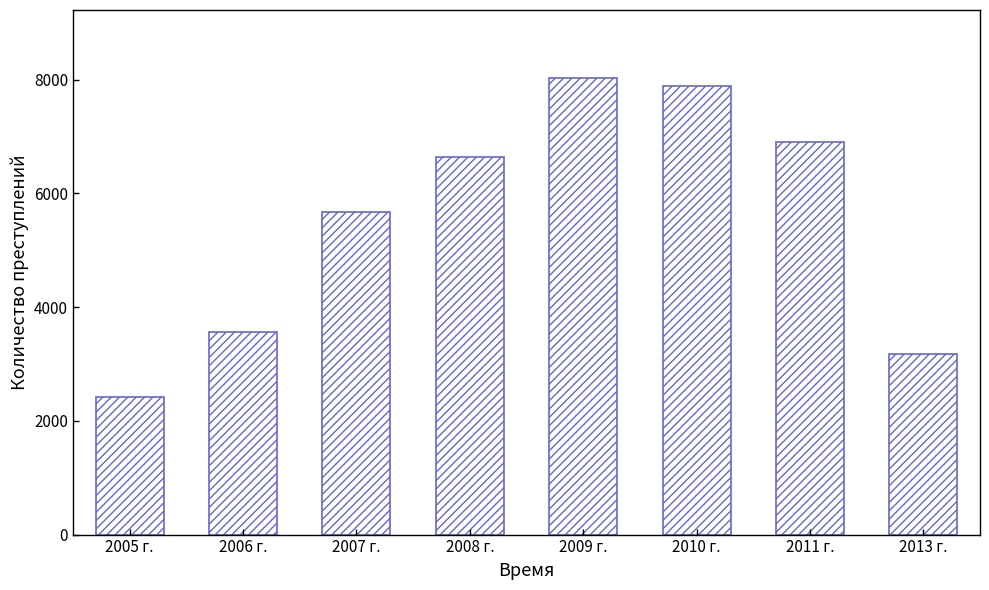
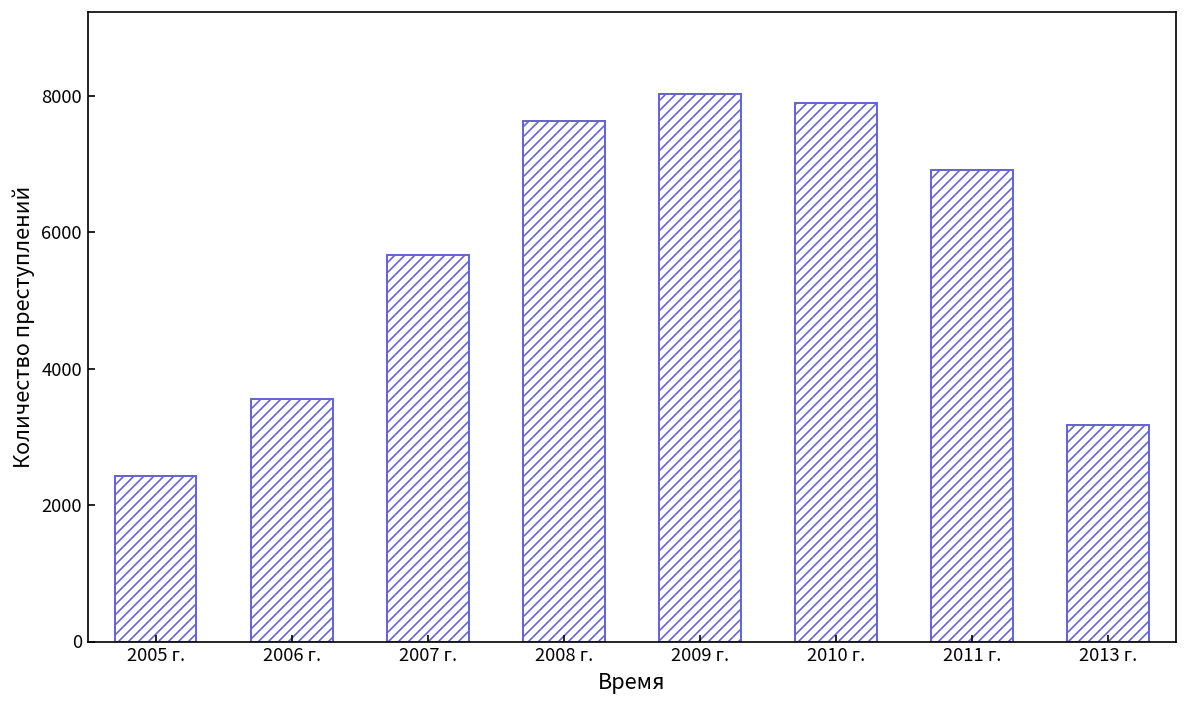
  {
    "2005 г.": 2400,
    "2006 г.": 3600,
    "2007 г.": 5700,
-   "2008 г.": 6600,
+   "2008 г.": 7600,
    "2009 г.": 8000,
    "2010 г.": 7900,
    "2011 г.": 6900,
    "2013 г.": 3200
  }
